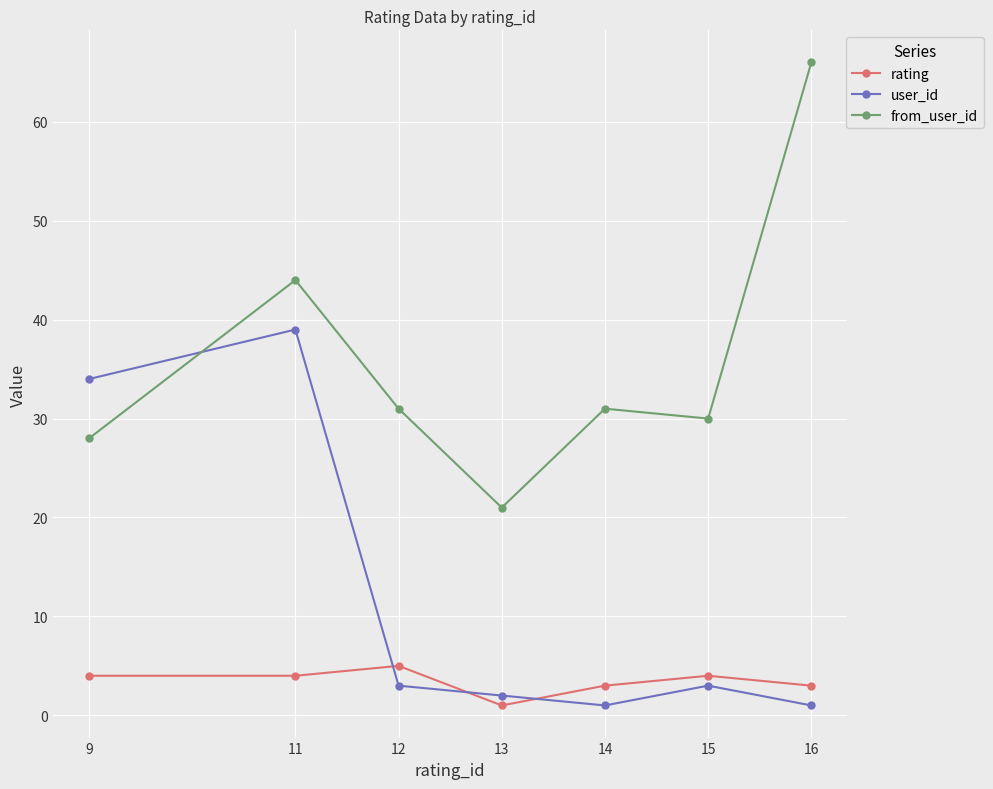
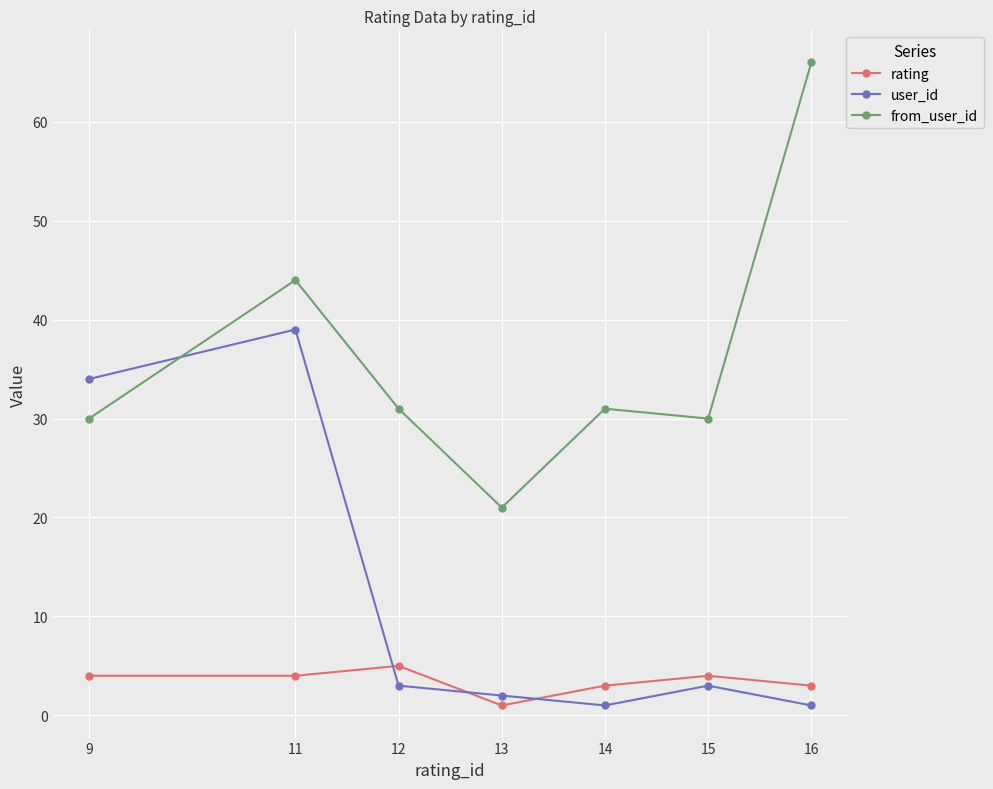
  {
    "rating": {
      "9": 4,
      "11": 4,
      "12": 5,
      "13": 1,
      "14": 3,
      "15": 4,
      "16": 3
    },
    "user_id": {
      "9": 34,
      "11": 39,
      "12": 3,
      "13": 2,
      "14": 1,
      "15": 3,
      "16": 1
    },
    "from_user_id": {
-     "9": 28,
+     "9": 30,
      "11": 44,
      "12": 31,
      "13": 21,
      "14": 31,
      "15": 30,
      "16": 66
    }
  }
